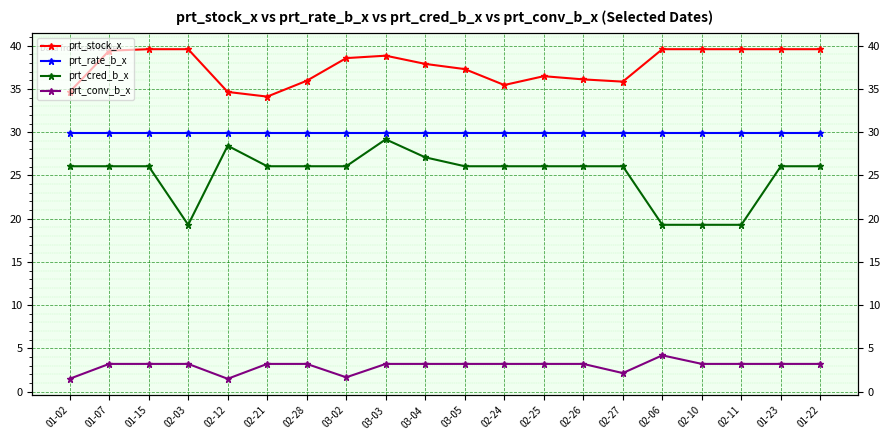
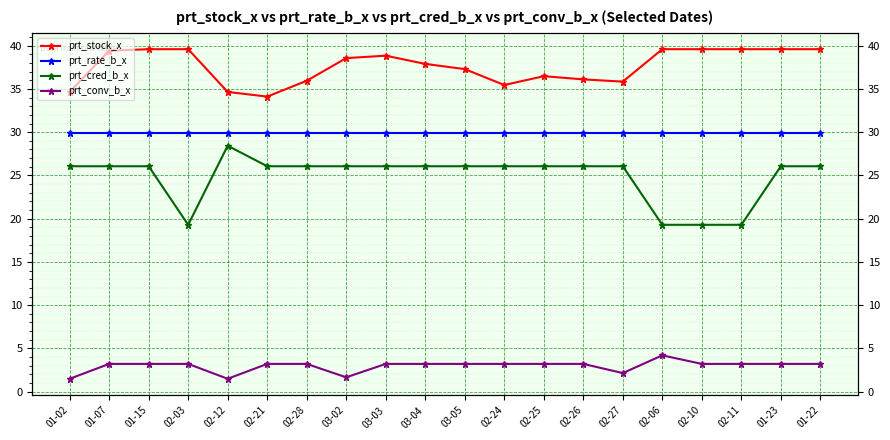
  {
    "prt_stock_x": {
      "01-15": 40,
      "02-03": 40,
      "02-12": 35,
      "02-21": 34,
      "02-28": 36,
      "03-02": 39,
      "03-03": 39,
      "03-04": 38,
      "03-05": 37,
      "02-24": 35,
      "02-25": 36,
      "02-26": 36,
      "02-27": 36,
      "02-06": 40,
      "02-10": 40,
      "02-11": 40,
      "01-23": 40,
      "01-22": 40
    },
    "prt_rate_b_x": {
      "01-02": 30,
      "01-07": 30,
      "01-15": 30,
      "02-03": 30,
      "02-12": 30,
      "02-21": 30,
      "02-28": 30,
      "03-02": 30,
      "03-03": 30,
      "03-04": 30,
      "03-05": 30,
      "02-24": 30,
      "02-25": 30,
      "02-26": 30,
      "02-27": 30,
      "02-06": 30,
      "02-10": 30,
      "02-11": 30,
      "01-23": 30,
      "01-22": 30
    },
    "prt_cred_b_x": {
      "01-02": 26,
      "01-07": 26,
      "01-15": 26,
      "02-03": 19,
      "02-12": 28,
      "02-21": 26,
      "02-28": 26,
      "03-02": 26,
-     "03-03": 29,
-     "03-04": 27,
+     "03-03": 26,
+     "03-04": 26,
      "03-05": 26,
      "02-24": 26,
      "02-25": 26,
      "02-26": 26,
      "02-27": 26,
      "02-06": 19,
      "02-10": 19,
      "02-11": 19,
      "01-23": 26,
      "01-22": 26
    },
    "prt_conv_b_x": {
      "01-02": 1,
      "01-07": 3,
      "01-15": 3,
      "02-03": 3,
      "02-12": 1,
      "02-21": 3,
      "02-28": 3,
      "03-02": 2,
      "03-03": 3,
      "03-04": 3,
      "03-05": 3,
      "02-24": 3,
      "02-25": 3,
      "02-26": 3,
      "02-27": 2,
      "02-06": 4,
      "02-10": 3,
      "02-11": 3,
      "01-23": 3,
      "01-22": 3
    }
  }
